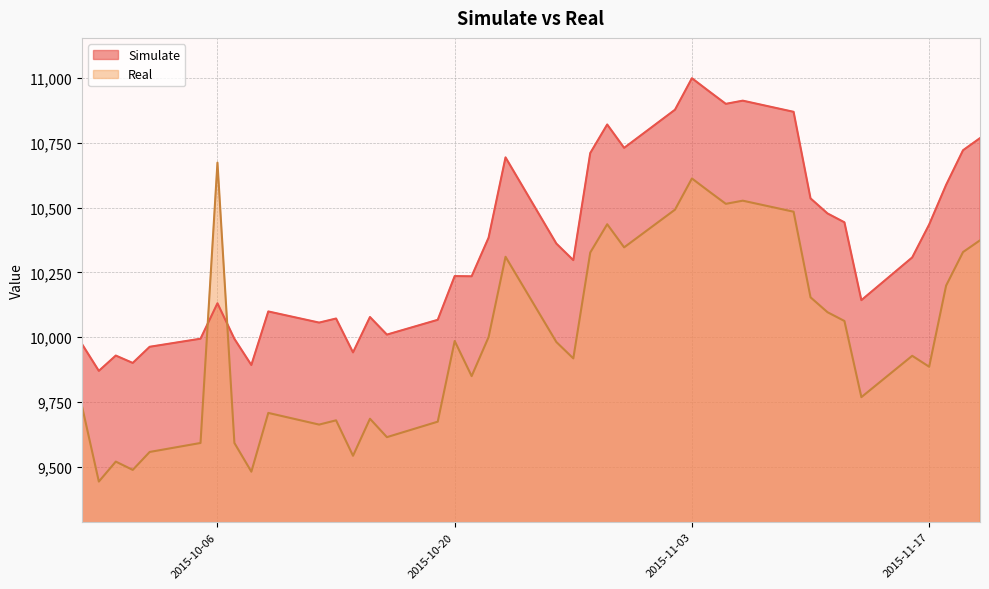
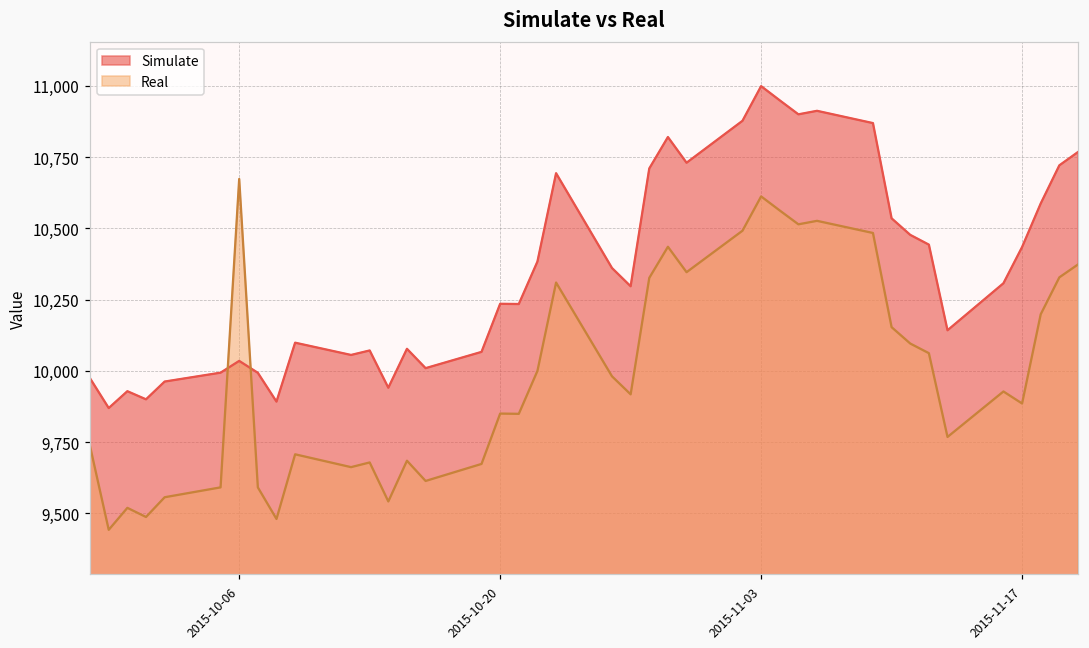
  {
    "Simulate": {
-     "2015-10-06": "10,130",
+     "2015-10-06": "10,040",
      "2015-10-20": "10,240",
      "2015-11-03": "11,000",
      "2015-11-17": "10,430"
    },
    "Real": {
      "2015-10-06": "10,670",
-     "2015-10-20": "9,990",
+     "2015-10-20": "9,850",
      "2015-11-03": "10,610",
      "2015-11-17": "9,890"
    }
  }
